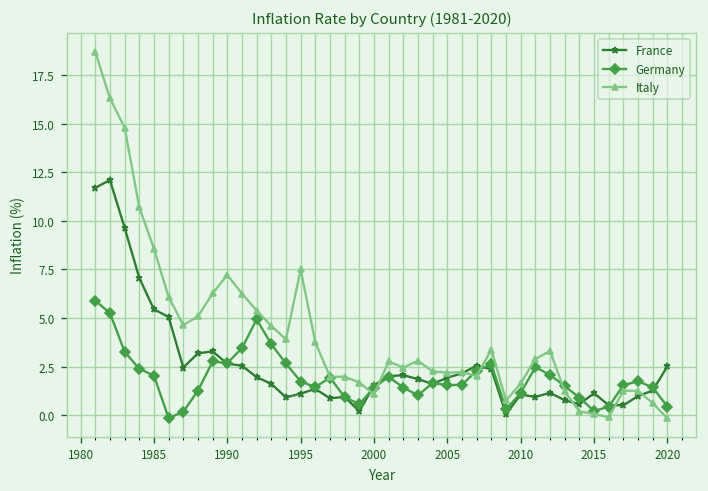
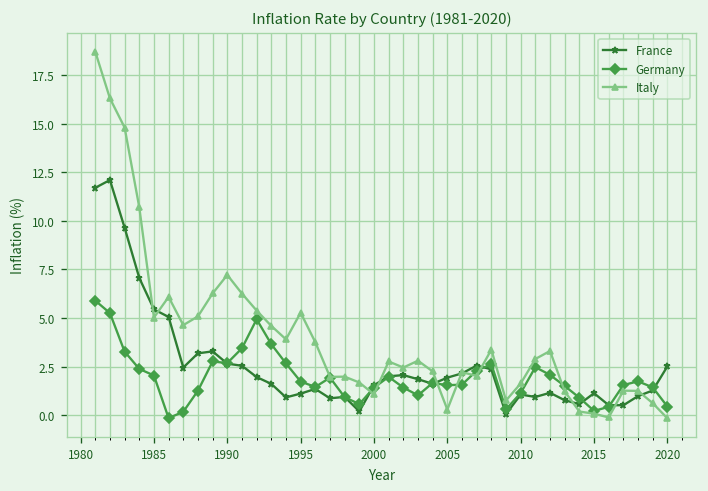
  {
    "Italy": {
-     "1985": 8.6,
+     "1985": 5.0,
      "1990": 7.2,
-     "1995": 7.5,
+     "1995": 5.3,
      "2000": 1.1,
-     "2005": 2.2,
+     "2005": 0.3,
      "2010": 1.6,
      "2020": -0.2
    }
  }
